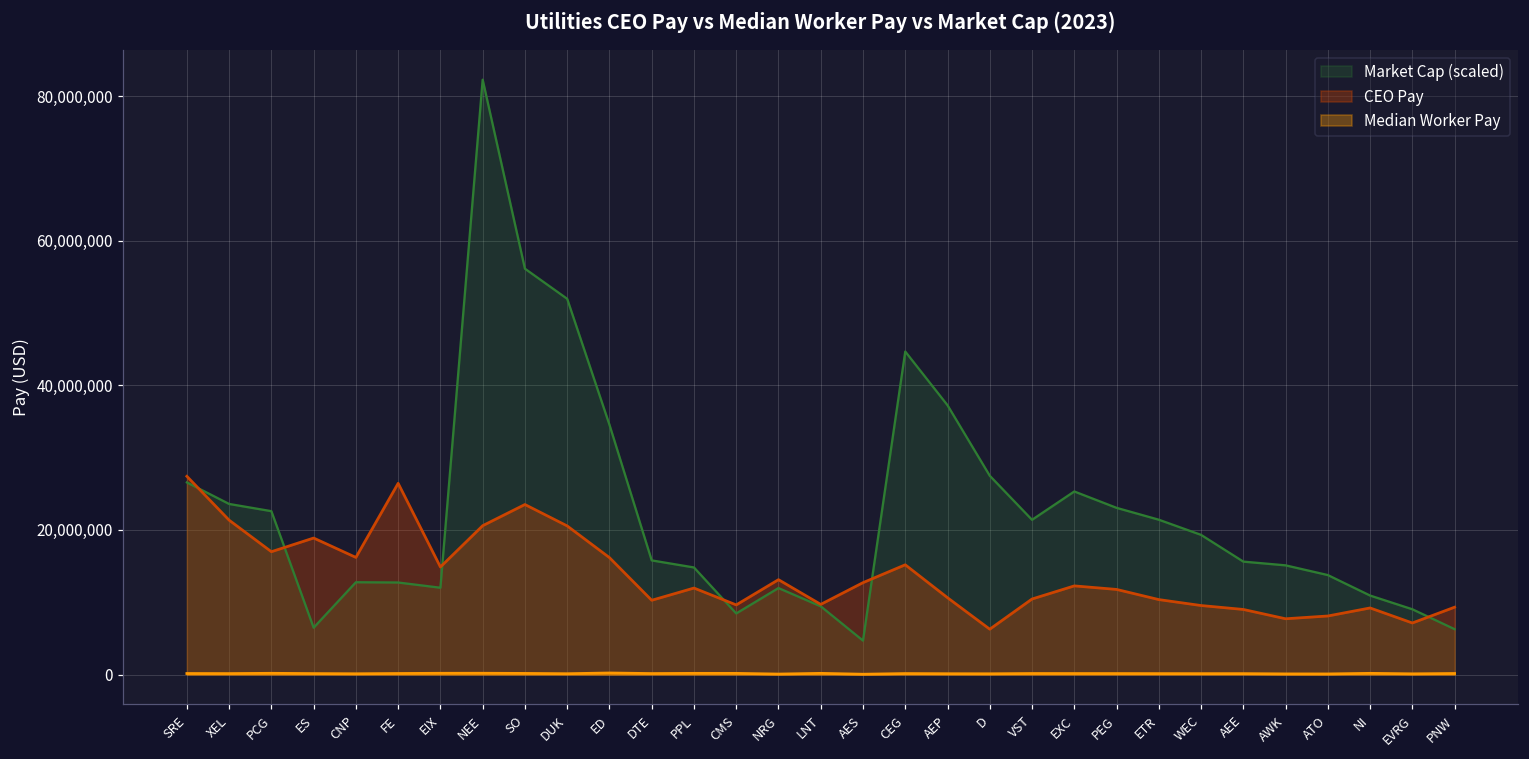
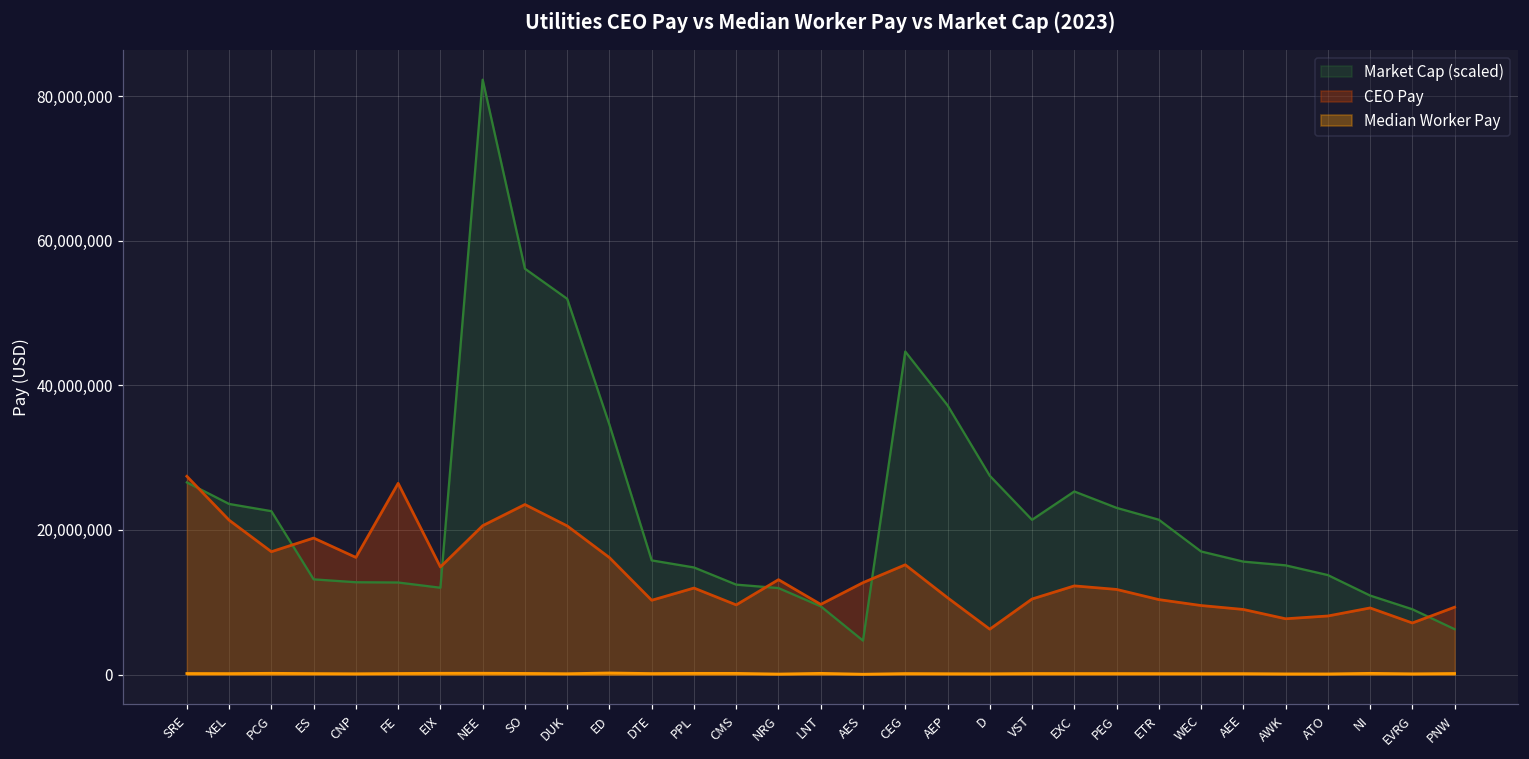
  {
    "Market Cap (scaled)": {
      "SRE": "27,000,000",
      "XEL": "24,000,000",
      "PCG": "23,000,000",
-     "ES": "6,000,000",
+     "ES": "13,000,000",
      "CNP": "13,000,000",
      "FE": "13,000,000",
      "EIX": "12,000,000",
      "NEE": "82,000,000",
      "SO": "56,000,000",
      "DUK": "52,000,000",
      "ED": "35,000,000",
      "DTE": "16,000,000",
      "PPL": "15,000,000",
-     "CMS": "8,000,000",
+     "CMS": "12,000,000",
      "NRG": "12,000,000",
      "AES": "5,000,000",
      "CEG": "45,000,000",
      "AEP": "37,000,000",
      "D": "27,000,000",
      "VST": "21,000,000",
      "EXC": "25,000,000",
      "PEG": "23,000,000",
      "ETR": "21,000,000",
-     "WEC": "19,000,000",
+     "WEC": "17,000,000",
      "AEE": "16,000,000",
      "AWK": "15,000,000",
      "ATO": "14,000,000",
      "NI": "11,000,000",
      "EVRG": "9,000,000",
      "PNW": "6,000,000"
    }
  }
